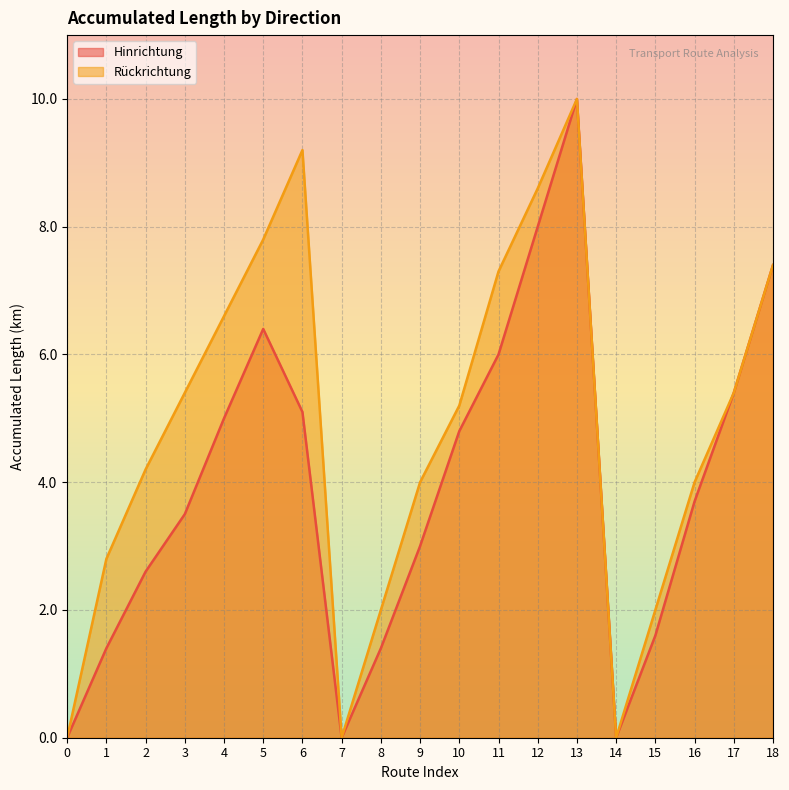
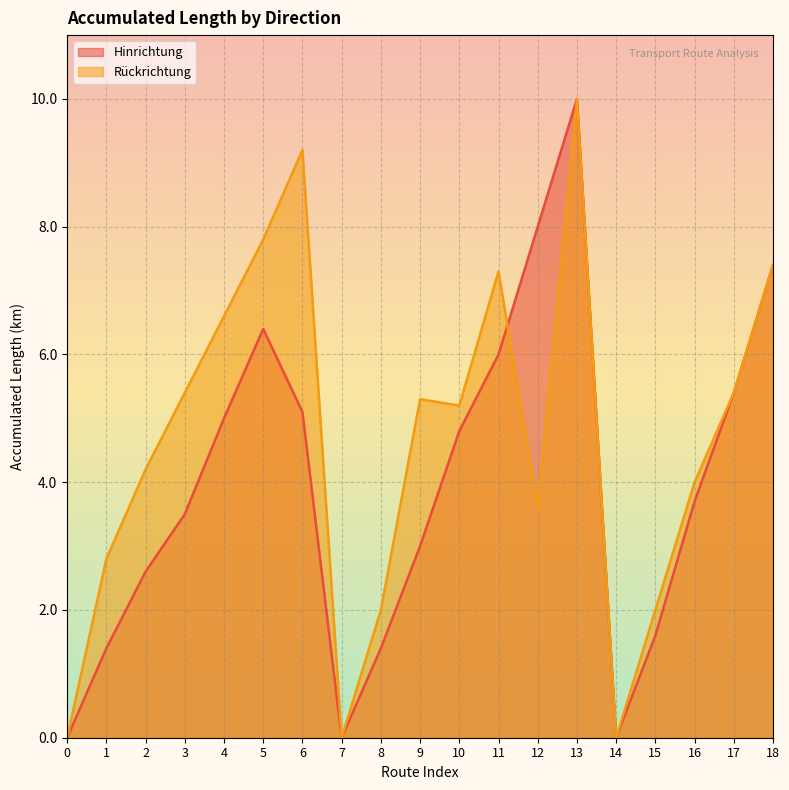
  {
    "Hinrichtung": {
      "1": 1.4,
      "2": 2.6,
      "3": 3.5,
      "4": 5.0,
      "5": 6.4,
      "6": 5.1,
      "8": 1.4,
      "9": 3.0,
      "10": 4.8,
      "11": 6.0,
      "12": 8.0,
      "15": 1.6,
      "16": 3.7
    },
    "Rückrichtung": {
      "1": 2.8,
      "2": 4.2,
      "3": 5.4,
      "4": 6.6,
      "5": 7.8,
      "6": 9.2,
      "8": 2.0,
-     "9": 4.0,
+     "9": 5.3,
      "10": 5.2,
      "11": 7.3,
-     "12": 8.6,
+     "12": 3.6,
      "15": 2.0,
      "16": 4.0
    }
  }
